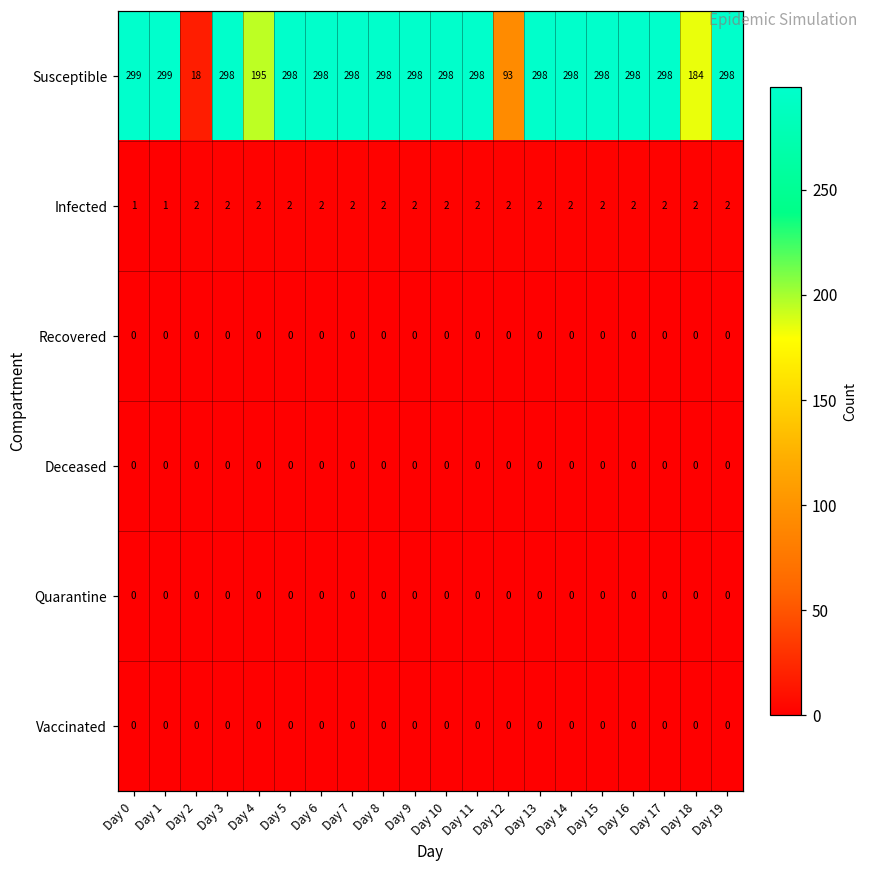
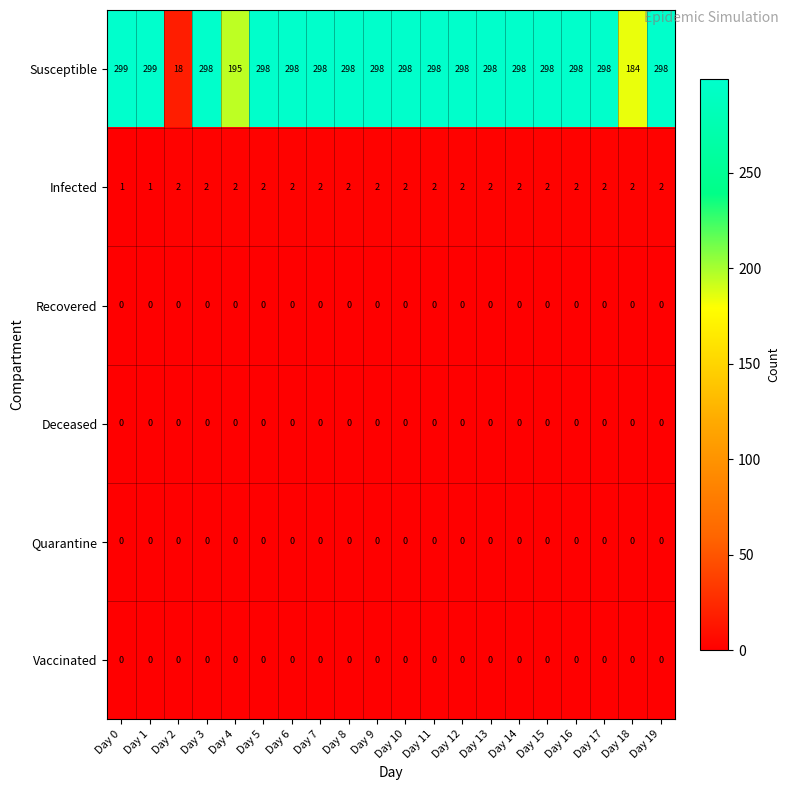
  {
    "Susceptible": {
      "Day 0": 299,
      "Day 1": 299,
      "Day 2": 18,
      "Day 3": 298,
      "Day 4": 195,
      "Day 5": 298,
      "Day 6": 298,
      "Day 7": 298,
      "Day 8": 298,
      "Day 9": 298,
      "Day 10": 298,
      "Day 11": 298,
-     "Day 12": 93,
+     "Day 12": 298,
      "Day 13": 298,
      "Day 14": 298,
      "Day 15": 298,
      "Day 16": 298,
      "Day 17": 298,
      "Day 18": 184,
      "Day 19": 298
    },
    "Infected": {
      "Day 0": 1,
      "Day 1": 1,
      "Day 2": 2,
      "Day 3": 2,
      "Day 4": 2,
      "Day 5": 2,
      "Day 6": 2,
      "Day 7": 2,
      "Day 8": 2,
      "Day 9": 2,
      "Day 10": 2,
      "Day 11": 2,
      "Day 12": 2,
      "Day 13": 2,
      "Day 14": 2,
      "Day 15": 2,
      "Day 16": 2,
      "Day 17": 2,
      "Day 18": 2,
      "Day 19": 2
    },
    "Recovered": {
      "Day 0": 0,
      "Day 1": 0,
      "Day 2": 0,
      "Day 3": 0,
      "Day 4": 0,
      "Day 5": 0,
      "Day 6": 0,
      "Day 7": 0,
      "Day 8": 0,
      "Day 9": 0,
      "Day 10": 0,
      "Day 11": 0,
      "Day 12": 0,
      "Day 13": 0,
      "Day 14": 0,
      "Day 15": 0,
      "Day 16": 0,
      "Day 17": 0,
      "Day 18": 0,
      "Day 19": 0
    },
    "Deceased": {
      "Day 0": 0,
      "Day 1": 0,
      "Day 2": 0,
      "Day 3": 0,
      "Day 4": 0,
      "Day 5": 0,
      "Day 6": 0,
      "Day 7": 0,
      "Day 8": 0,
      "Day 9": 0,
      "Day 10": 0,
      "Day 11": 0,
      "Day 12": 0,
      "Day 13": 0,
      "Day 14": 0,
      "Day 15": 0,
      "Day 16": 0,
      "Day 17": 0,
      "Day 18": 0,
      "Day 19": 0
    },
    "Quarantine": {
      "Day 0": 0,
      "Day 1": 0,
      "Day 2": 0,
      "Day 3": 0,
      "Day 4": 0,
      "Day 5": 0,
      "Day 6": 0,
      "Day 7": 0,
      "Day 8": 0,
      "Day 9": 0,
      "Day 10": 0,
      "Day 11": 0,
      "Day 12": 0,
      "Day 13": 0,
      "Day 14": 0,
      "Day 15": 0,
      "Day 16": 0,
      "Day 17": 0,
      "Day 18": 0,
      "Day 19": 0
    },
    "Vaccinated": {
      "Day 0": 0,
      "Day 1": 0,
      "Day 2": 0,
      "Day 3": 0,
      "Day 4": 0,
      "Day 5": 0,
      "Day 6": 0,
      "Day 7": 0,
      "Day 8": 0,
      "Day 9": 0,
      "Day 10": 0,
      "Day 11": 0,
      "Day 12": 0,
      "Day 13": 0,
      "Day 14": 0,
      "Day 15": 0,
      "Day 16": 0,
      "Day 17": 0,
      "Day 18": 0,
      "Day 19": 0
    }
  }
